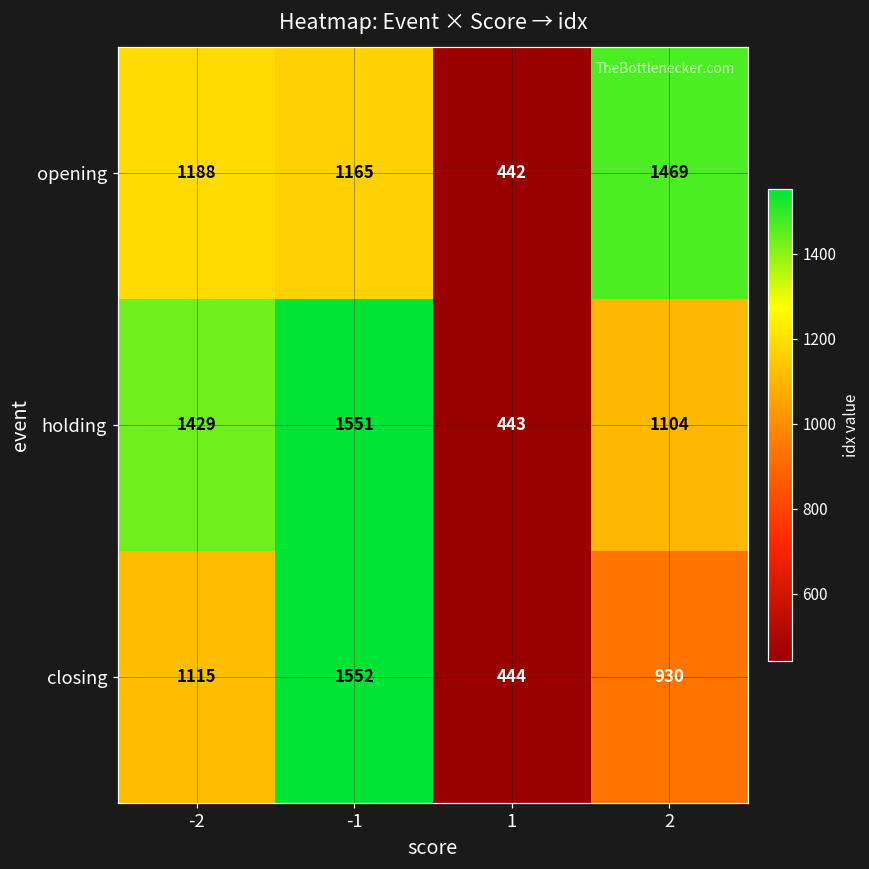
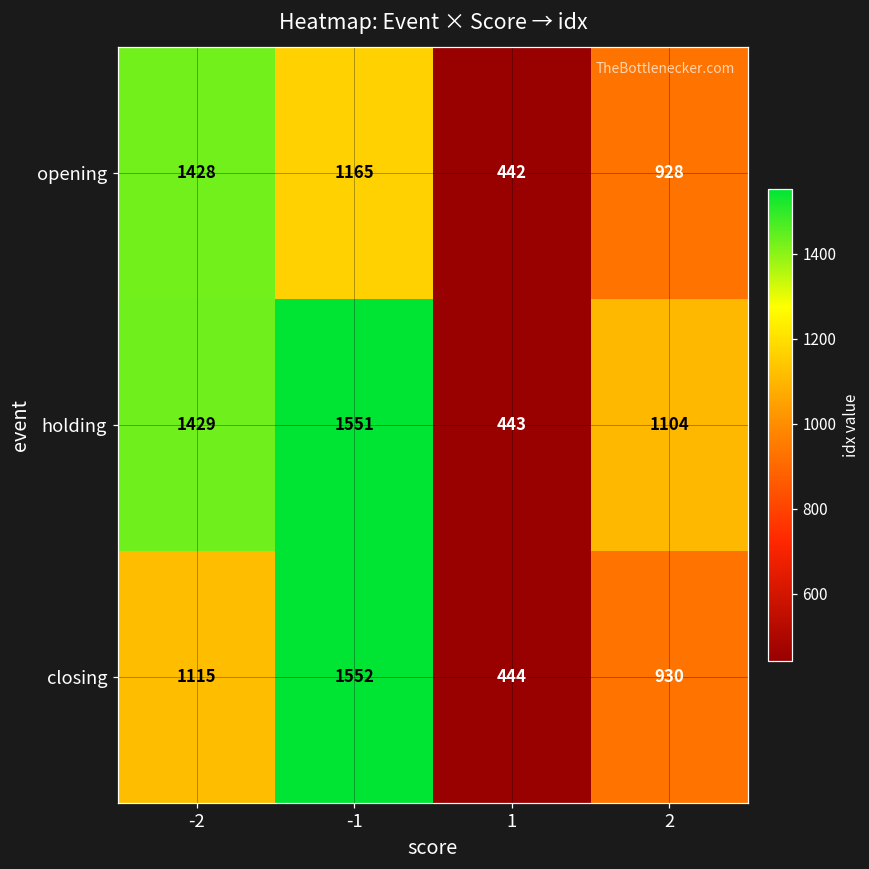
  {
    "opening": {
-     "-2": 1188,
+     "-2": 1428,
      "-1": 1165,
      "1": 442,
-     "2": 1469
+     "2": 928
    },
    "holding": {
      "-2": 1429,
      "-1": 1551,
      "1": 443,
      "2": 1104
    },
    "closing": {
      "-2": 1115,
      "-1": 1552,
      "1": 444,
      "2": 930
    }
  }
